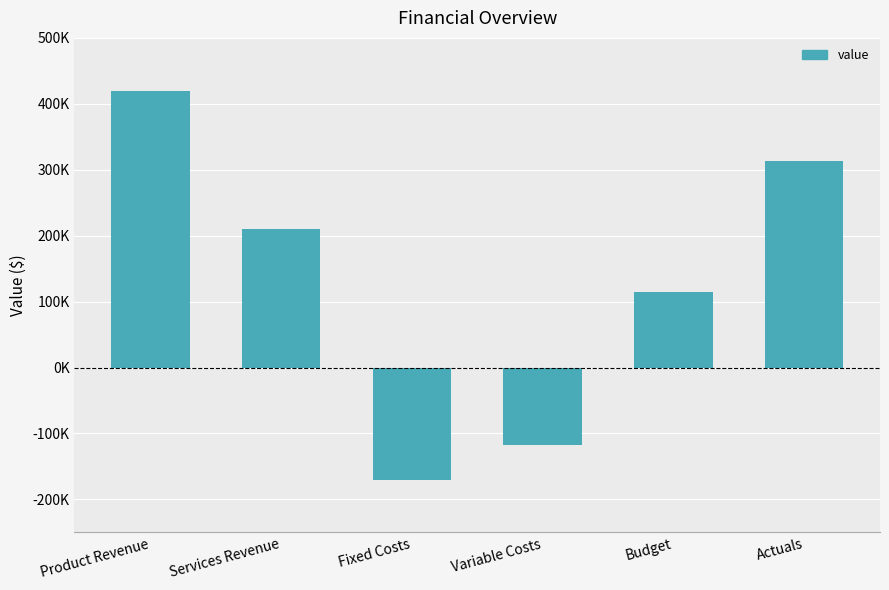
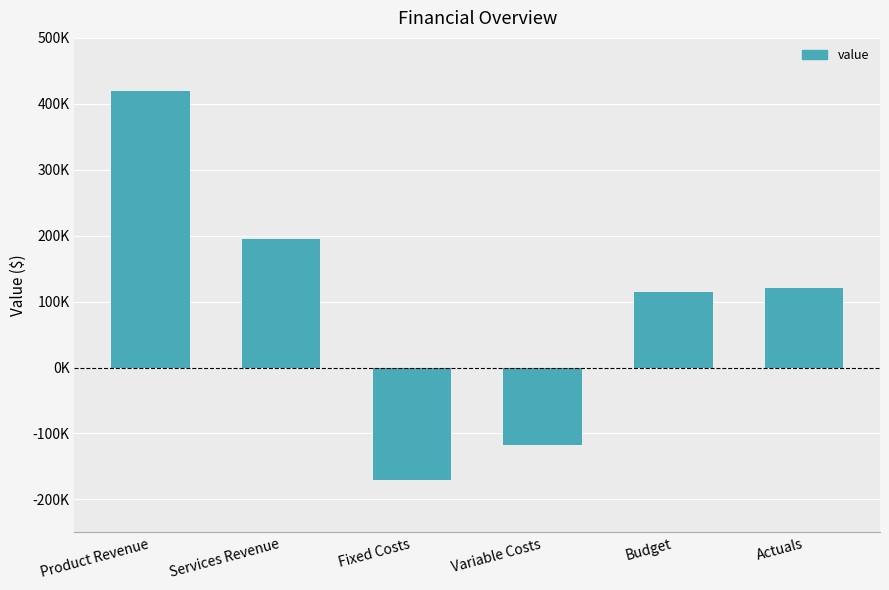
  {
    "Product Revenue": 420000,
-   "Services Revenue": 210000,
+   "Services Revenue": 190000,
    "Fixed Costs": -170000,
    "Variable Costs": -120000,
    "Budget": 110000,
-   "Actuals": 310000
+   "Actuals": 120000
  }
